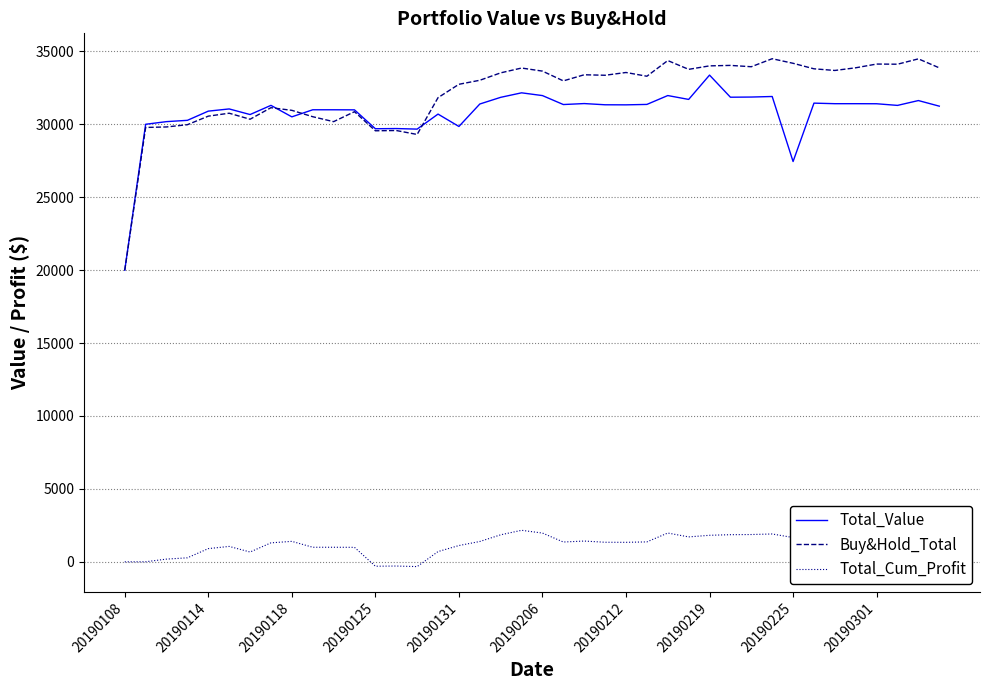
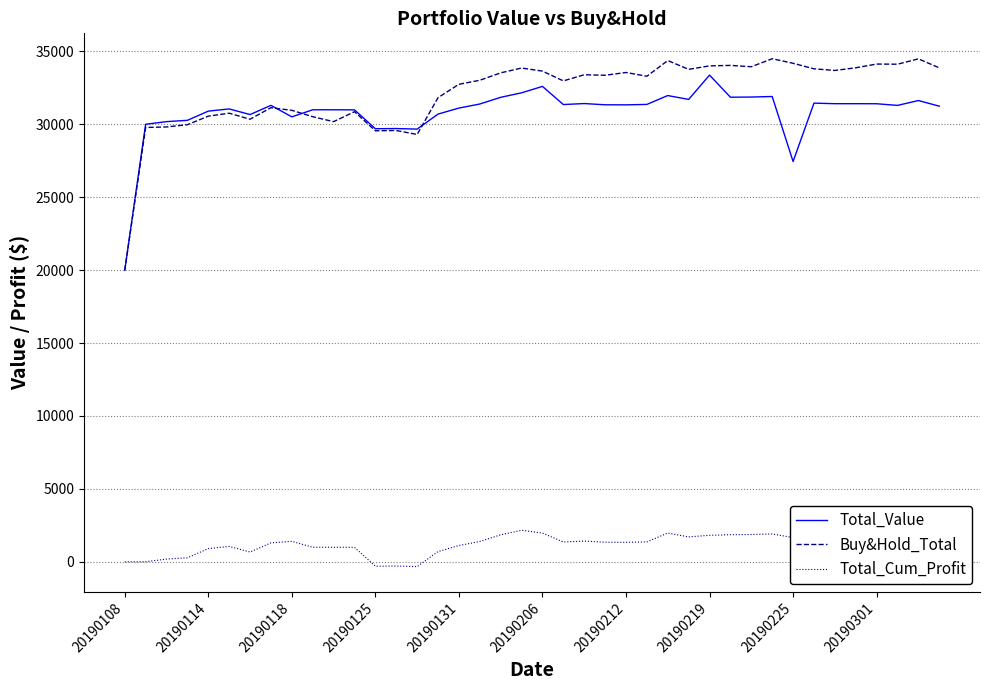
  {
    "Total_Value": {
      "20190114": 30900,
      "20190118": 30500,
-     "20190131": 29800,
-     "20190206": 32000,
+     "20190131": 31100,
+     "20190206": 32600,
      "20190212": 31300,
      "20190219": 33400,
      "20190225": 27400,
      "20190301": 31400
    }
  }
